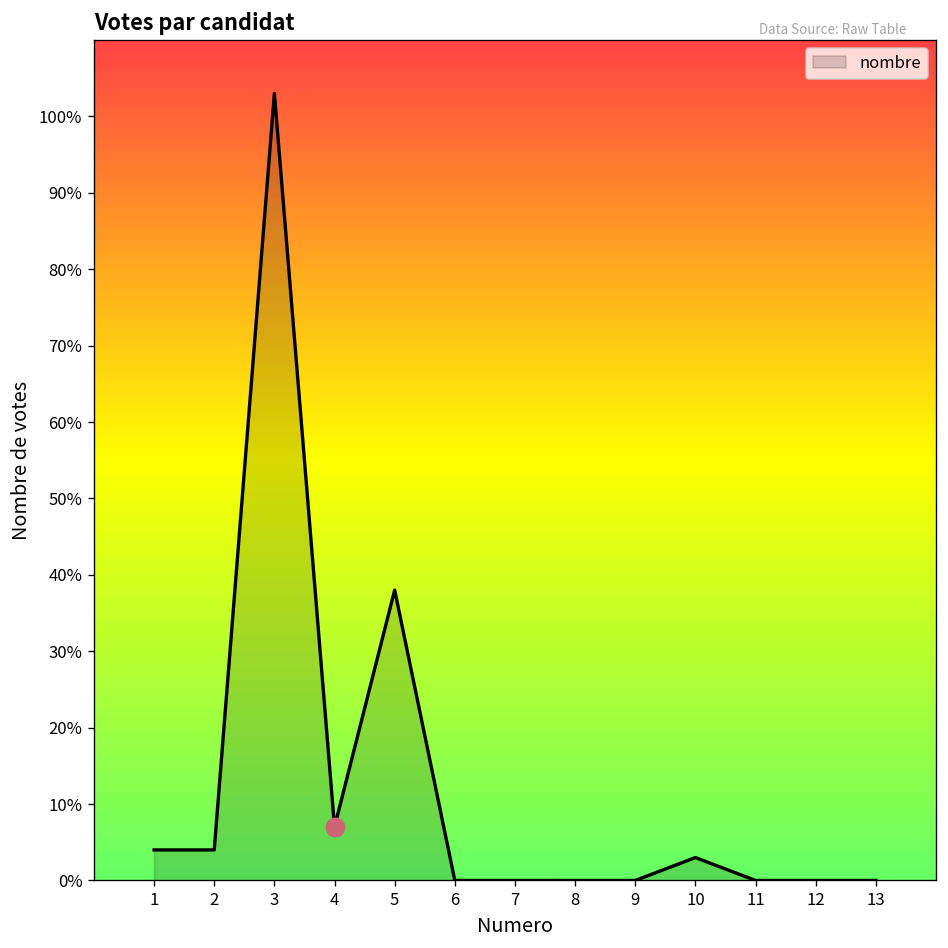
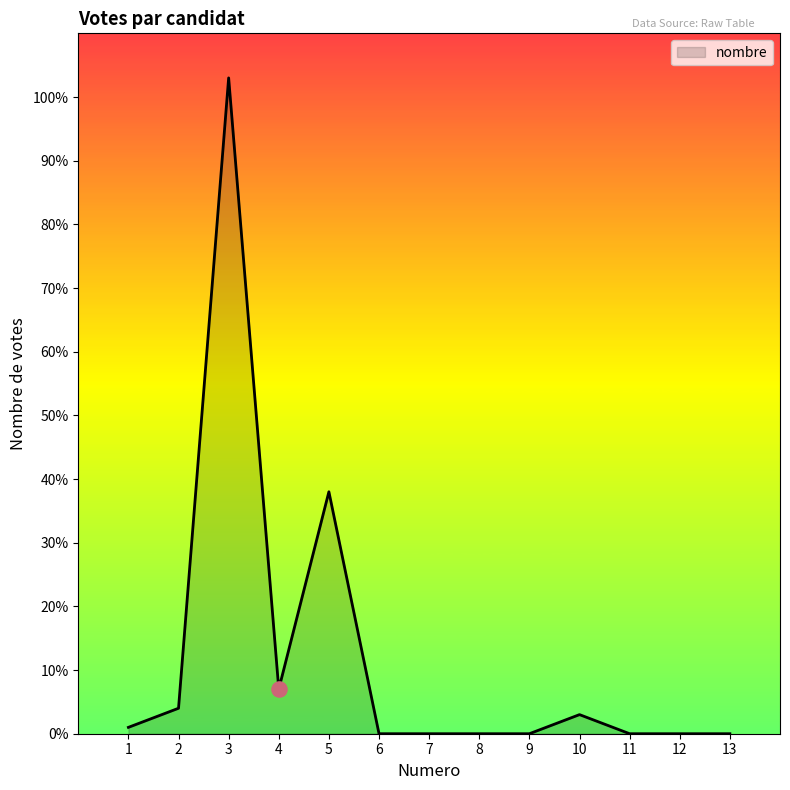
  {
    "nombre": {
-     "1": "4%",
+     "1": "1%",
      "2": "4%",
      "3": "103%",
      "5": "38%",
      "6": "0%",
      "7": "0%",
      "8": "0%",
      "9": "0%",
      "10": "3%",
      "11": "0%",
      "12": "0%",
      "13": "0%"
    }
  }
